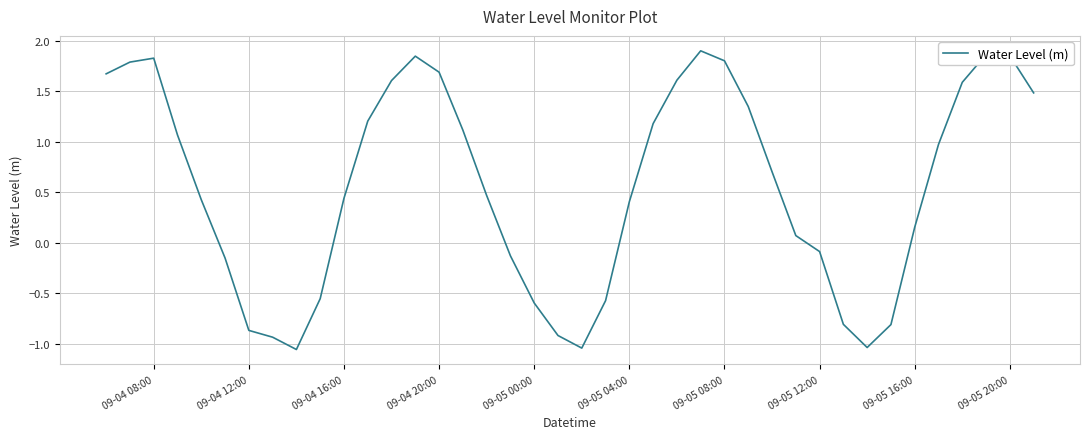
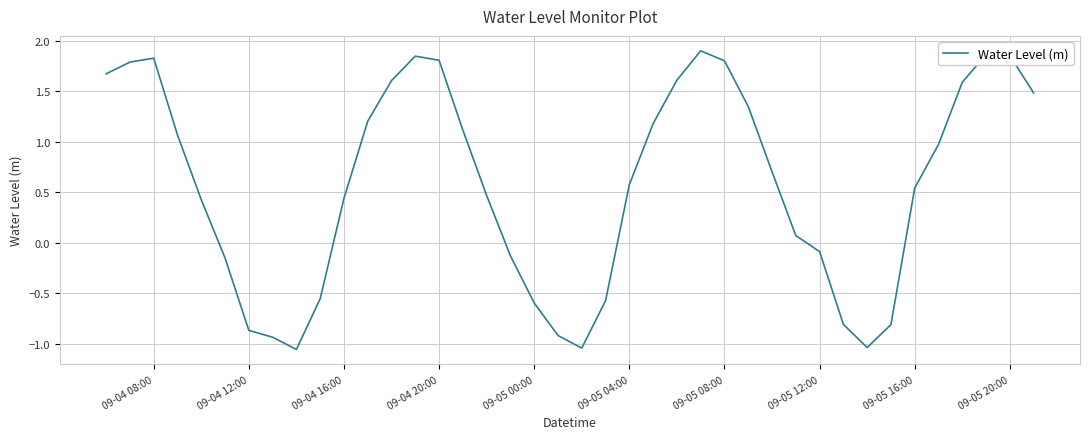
  {
    "09-04 08:00": 1.83,
    "09-04 12:00": -0.87,
    "09-04 16:00": 0.44,
-   "09-04 20:00": 1.69,
+   "09-04 20:00": 1.81,
    "09-05 00:00": -0.60,
-   "09-05 04:00": 0.41,
+   "09-05 04:00": 0.58,
    "09-05 08:00": 1.80,
    "09-05 12:00": -0.09,
-   "09-05 16:00": 0.15
+   "09-05 16:00": 0.54
  }
